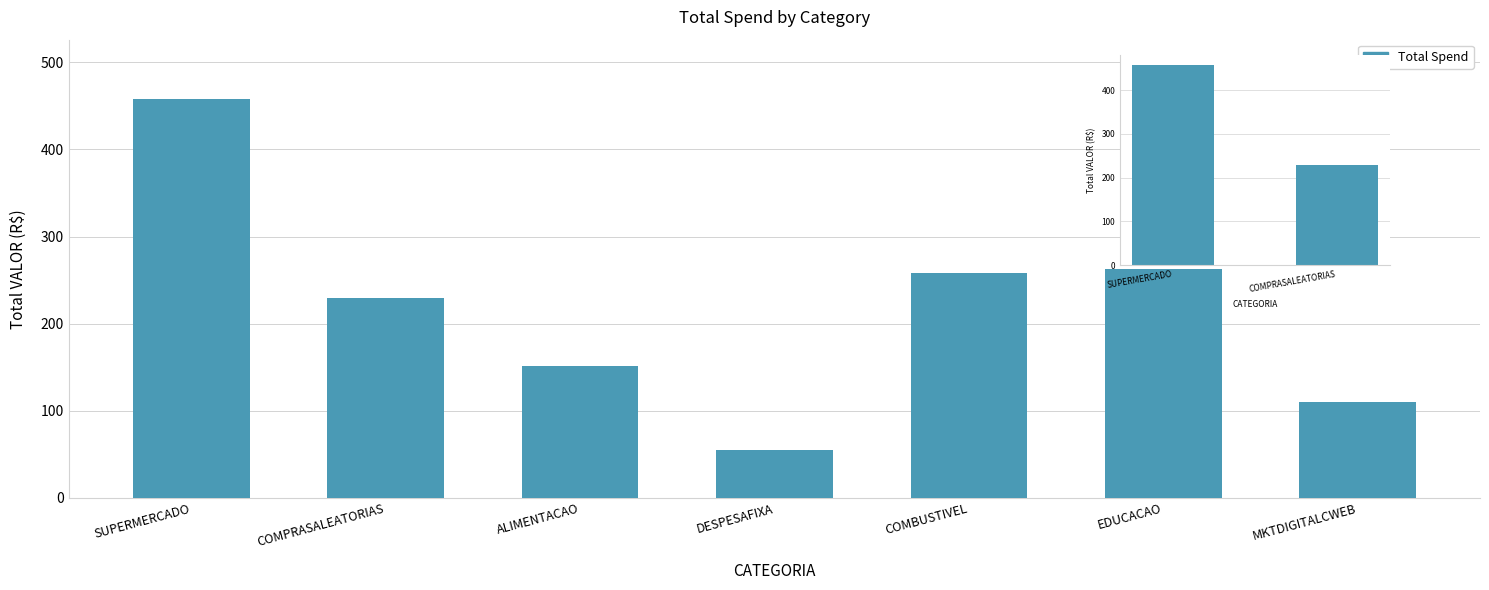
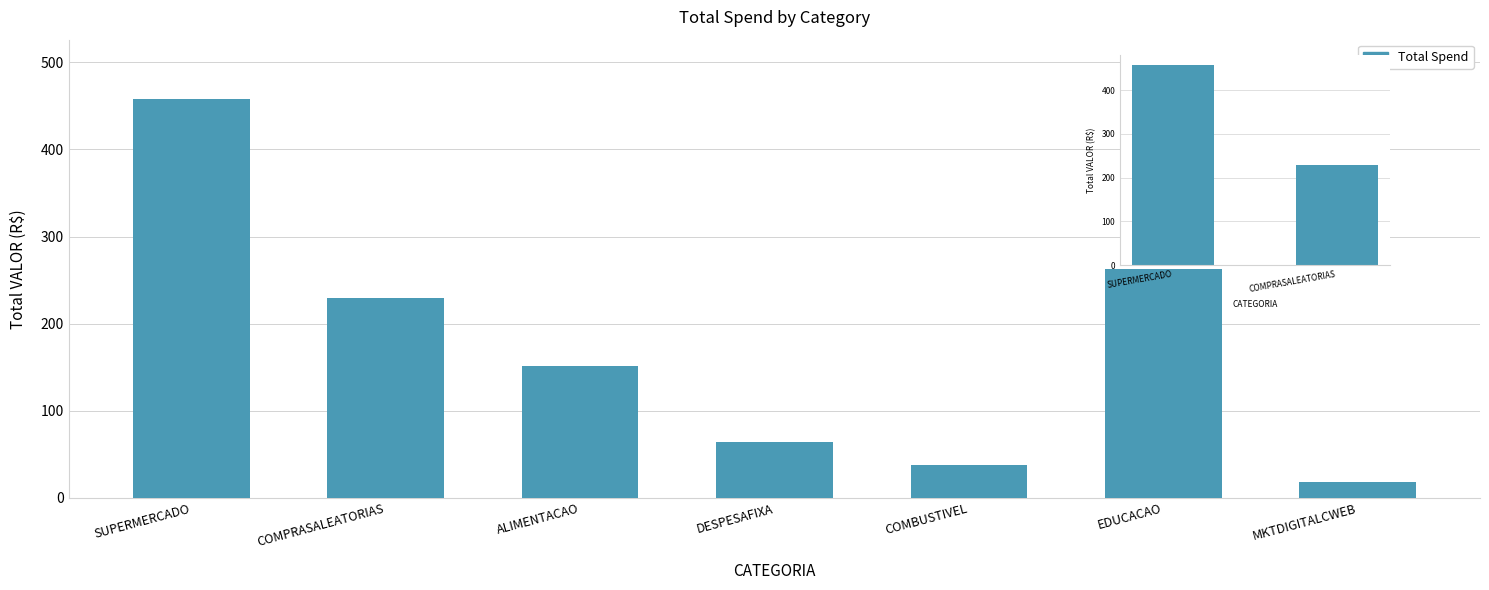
  {
    "Total Spend by Category": {
      "SUPERMERCADO": 460,
      "COMPRASALEATORIAS": 230,
      "ALIMENTACAO": 150,
-     "DESPESAFIXA": 50,
-     "COMBUSTIVEL": 260,
+     "DESPESAFIXA": 60,
+     "COMBUSTIVEL": 40,
      "EDUCACAO": 260,
-     "MKTDIGITALCWEB": 110
+     "MKTDIGITALCWEB": 20
    }
  }
